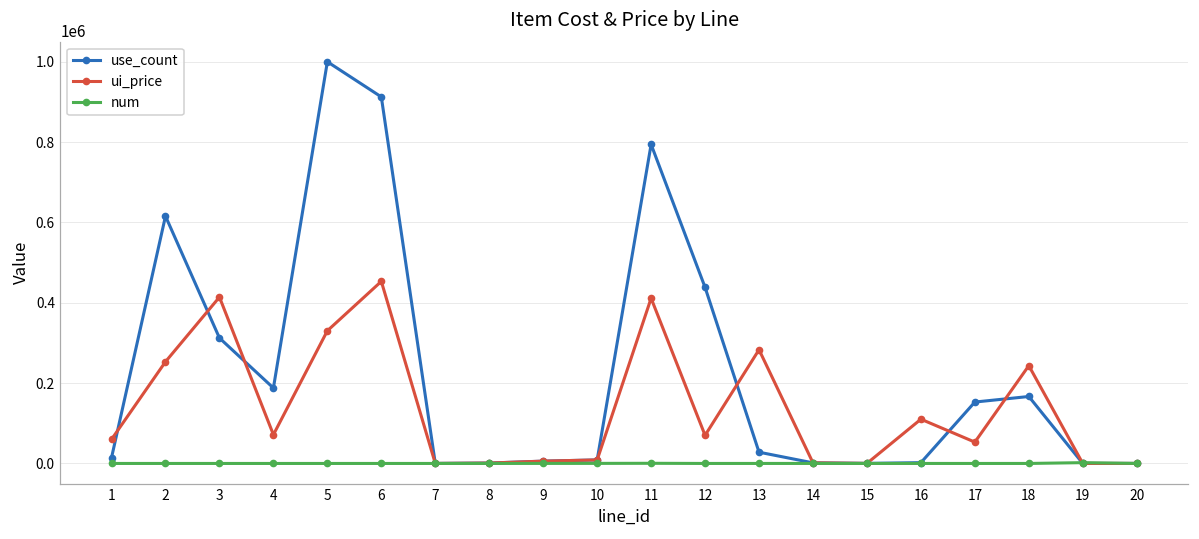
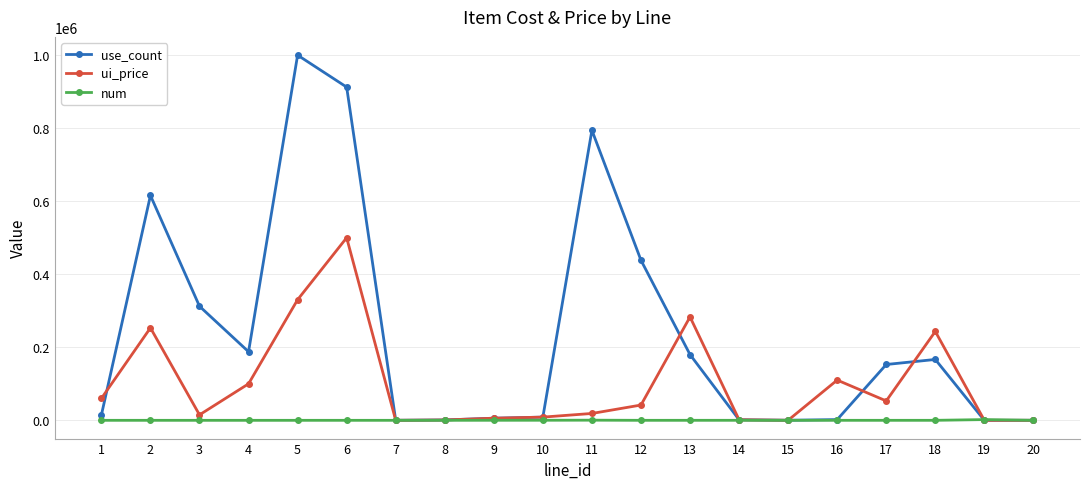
  {
    "use_count": {
      "1": 10000,
      "2": 620000,
      "3": 310000,
      "4": 190000,
      "5": 1000000,
      "6": 910000,
      "11": 790000,
      "12": 440000,
-     "13": 30000,
+     "13": 180000,
      "17": 150000,
      "18": 170000
    },
    "ui_price": {
      "1": 60000,
      "2": 250000,
-     "3": 410000,
-     "4": 70000,
+     "3": 20000,
+     "4": 100000,
      "5": 330000,
-     "6": 450000,
-     "11": 410000,
-     "12": 70000,
+     "6": 500000,
+     "11": 20000,
+     "12": 40000,
      "13": 280000,
      "16": 110000,
      "17": 50000,
      "18": 240000
    },
    "num": {
      "1": 0,
      "2": 0,
      "3": 0,
      "4": 0,
      "5": 0,
      "6": 0,
      "10": 0,
      "11": 0,
      "12": 0,
      "13": 0,
      "17": 0,
      "18": 0
    }
  }
